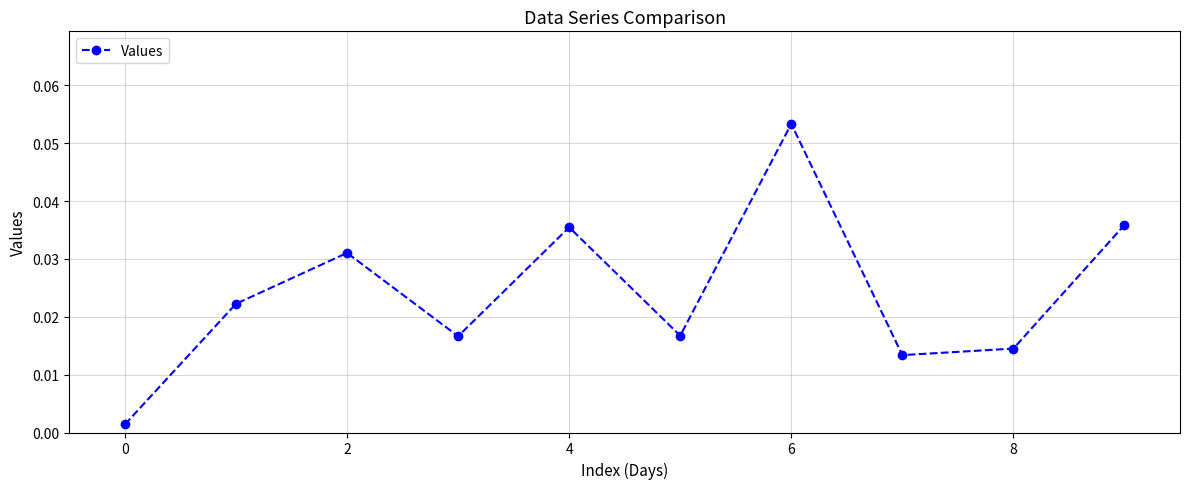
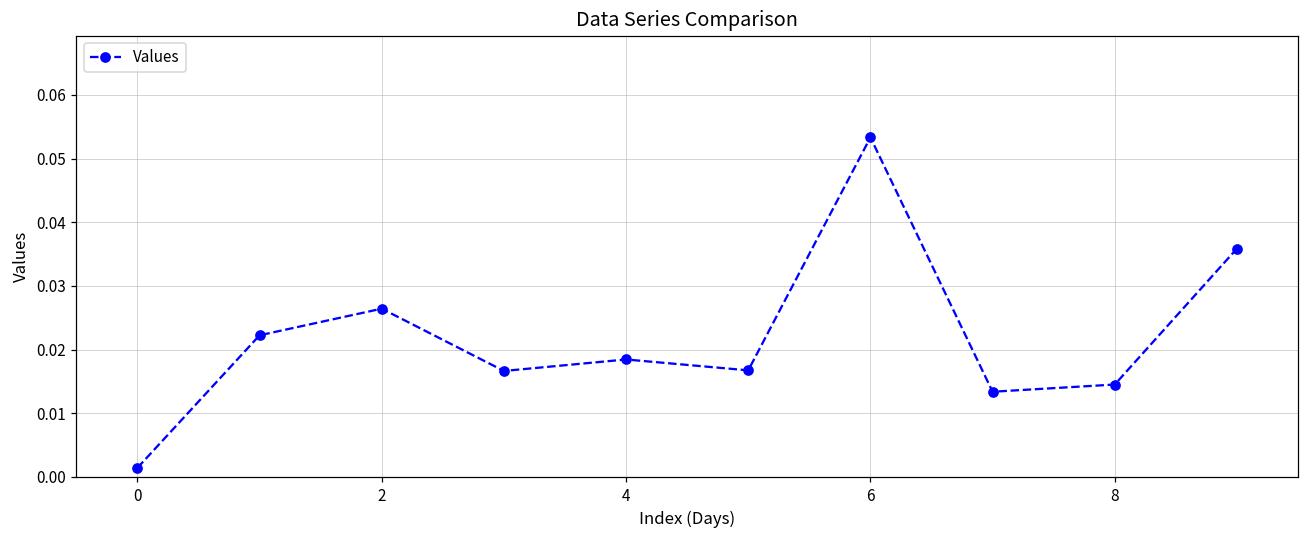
  {
    "0": 0.001,
-   "2": 0.031,
-   "4": 0.035,
+   "2": 0.026,
+   "4": 0.018,
    "6": 0.053,
    "8": 0.015
  }
